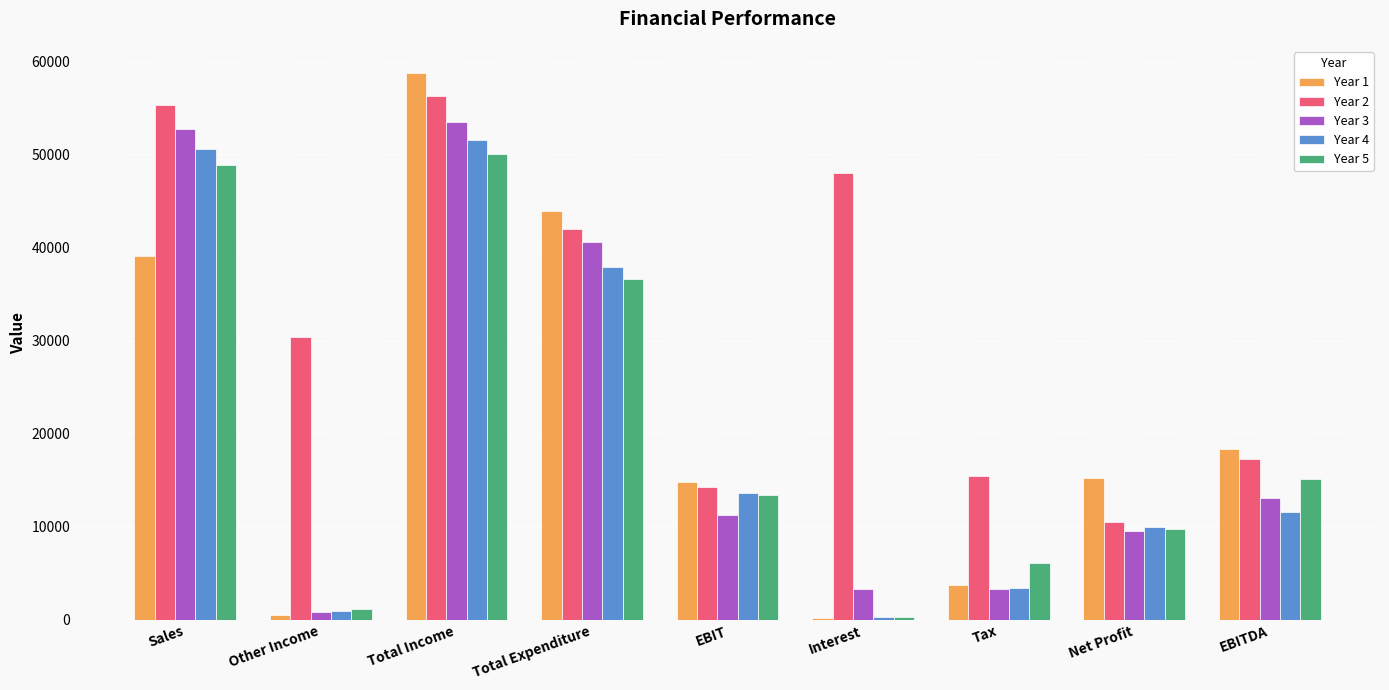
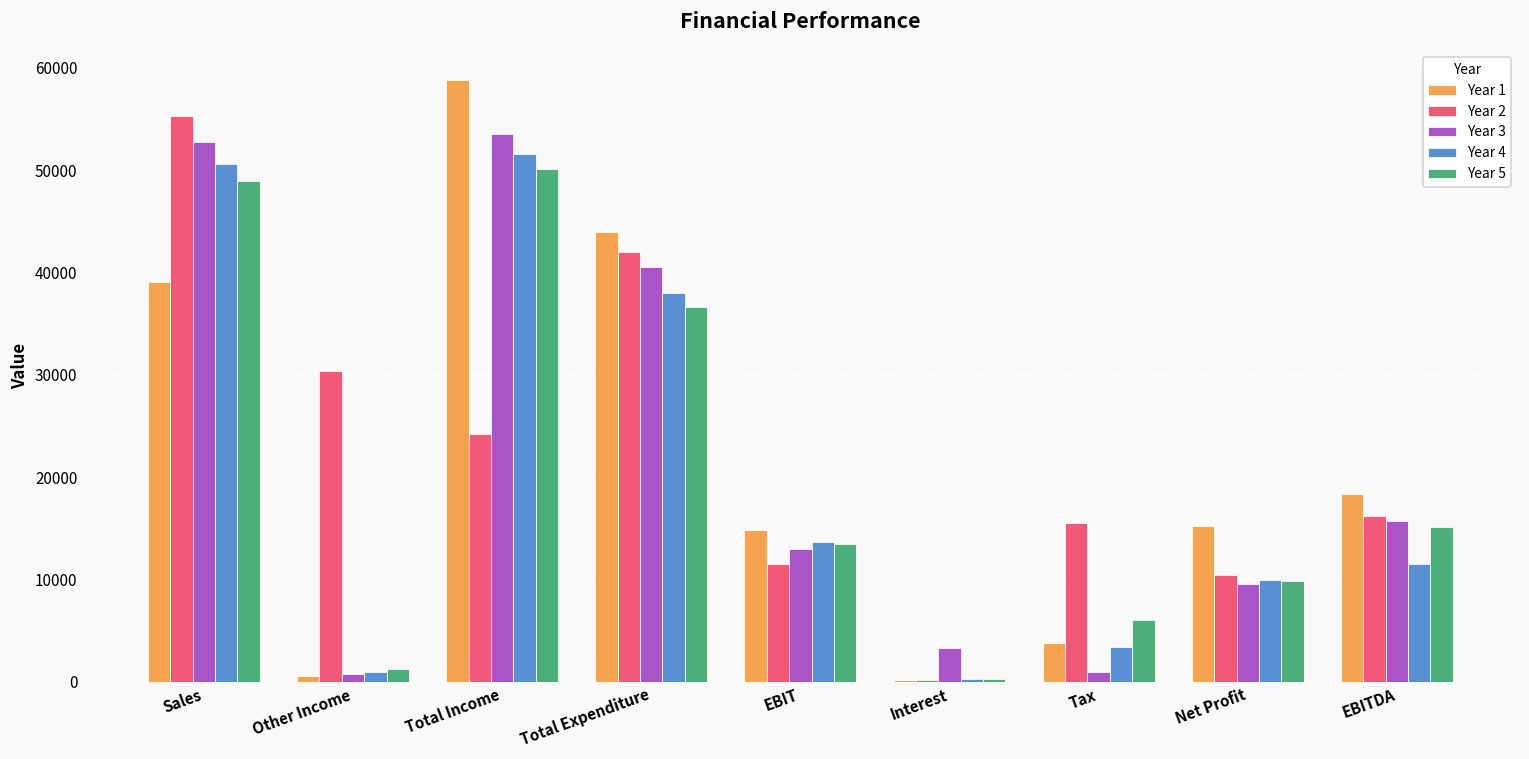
  {
    "Year 1": {
      "Sales": 39000,
      "Other Income": 1000,
      "Total Income": 59000,
      "Total Expenditure": 44000,
      "EBIT": 15000,
      "Tax": 4000,
      "Net Profit": 15000,
      "EBITDA": 18000
    },
    "Year 2": {
      "Sales": 55000,
      "Other Income": 30000,
-     "Total Income": 56000,
+     "Total Income": 24000,
      "Total Expenditure": 42000,
-     "EBIT": 14000,
-     "Interest": 48000,
+     "EBIT": 11000,
+     "Interest": 0,
      "Tax": 15000,
      "Net Profit": 10000,
-     "EBITDA": 17000
+     "EBITDA": 16000
    },
    "Year 3": {
      "Sales": 53000,
      "Other Income": 1000,
      "Total Income": 54000,
      "Total Expenditure": 41000,
-     "EBIT": 11000,
+     "EBIT": 13000,
      "Interest": 3000,
-     "Tax": 3000,
+     "Tax": 1000,
      "Net Profit": 10000,
-     "EBITDA": 13000
+     "EBITDA": 16000
    },
    "Year 4": {
      "Sales": 51000,
      "Other Income": 1000,
      "Total Income": 52000,
      "Total Expenditure": 38000,
      "EBIT": 14000,
      "Tax": 3000,
      "Net Profit": 10000,
      "EBITDA": 12000
    },
    "Year 5": {
      "Sales": 49000,
      "Other Income": 1000,
      "Total Income": 50000,
      "Total Expenditure": 37000,
      "EBIT": 13000,
      "Tax": 6000,
      "Net Profit": 10000,
      "EBITDA": 15000
    }
  }
